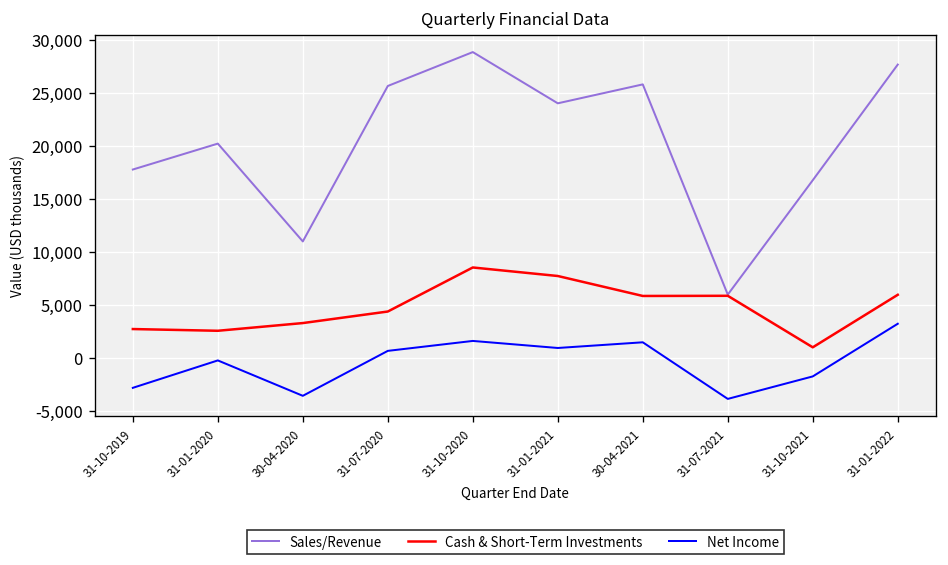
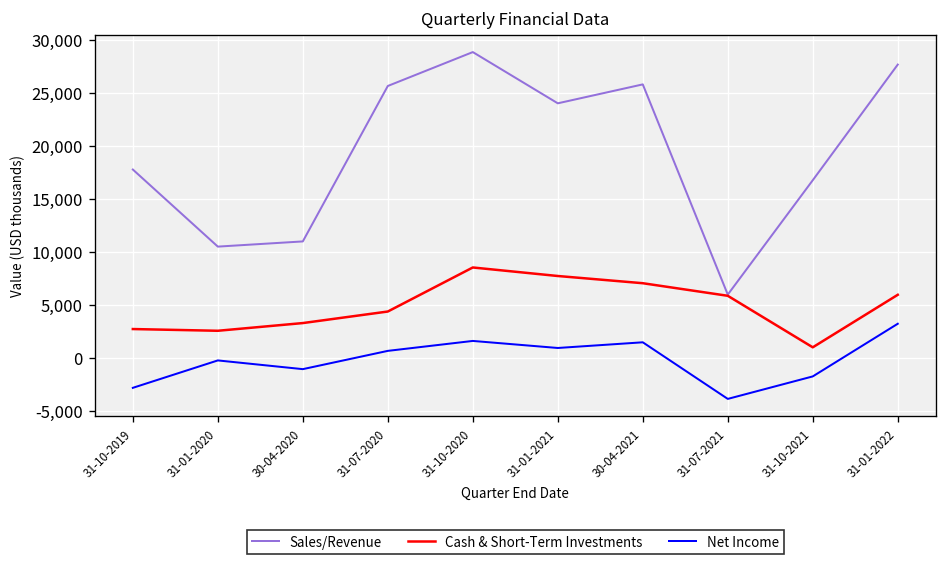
  {
    "Sales/Revenue": {
      "31-10-2019": "18,000",
-     "31-01-2020": "20,000",
+     "31-01-2020": "11,000",
      "30-04-2020": "11,000",
      "31-07-2020": "26,000",
      "31-10-2020": "29,000",
      "31-01-2021": "24,000",
      "30-04-2021": "26,000",
      "31-10-2021": "17,000",
      "31-01-2022": "28,000"
    },
    "Cash & Short-Term Investments": {
      "31-10-2019": "3,000",
      "31-01-2020": "3,000",
      "30-04-2020": "3,000",
      "31-07-2020": "4,000",
      "31-10-2020": "9,000",
      "31-01-2021": "8,000",
-     "30-04-2021": "6,000",
+     "30-04-2021": "7,000",
      "31-10-2021": "1,000",
      "31-01-2022": "6,000"
    },
    "Net Income": {
      "31-10-2019": "-3,000",
      "31-01-2020": "0",
-     "30-04-2020": "-4,000",
+     "30-04-2020": "-1,000",
      "31-07-2020": "1,000",
      "31-10-2020": "2,000",
      "31-01-2021": "1,000",
      "30-04-2021": "2,000",
      "31-07-2021": "-4,000",
      "31-10-2021": "-2,000",
      "31-01-2022": "3,000"
    }
  }
